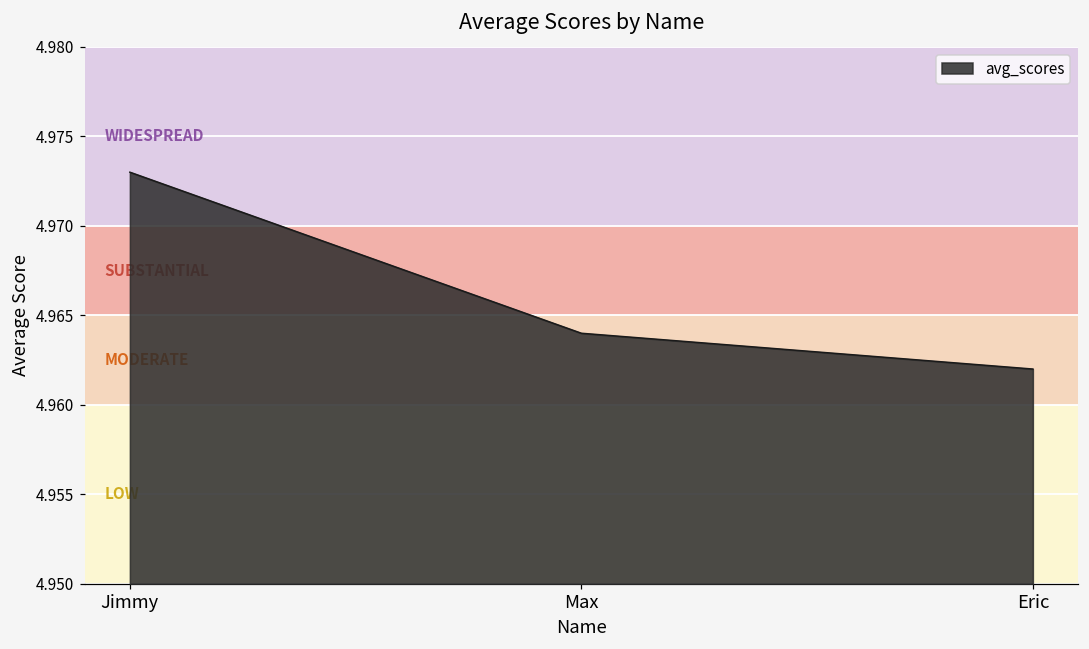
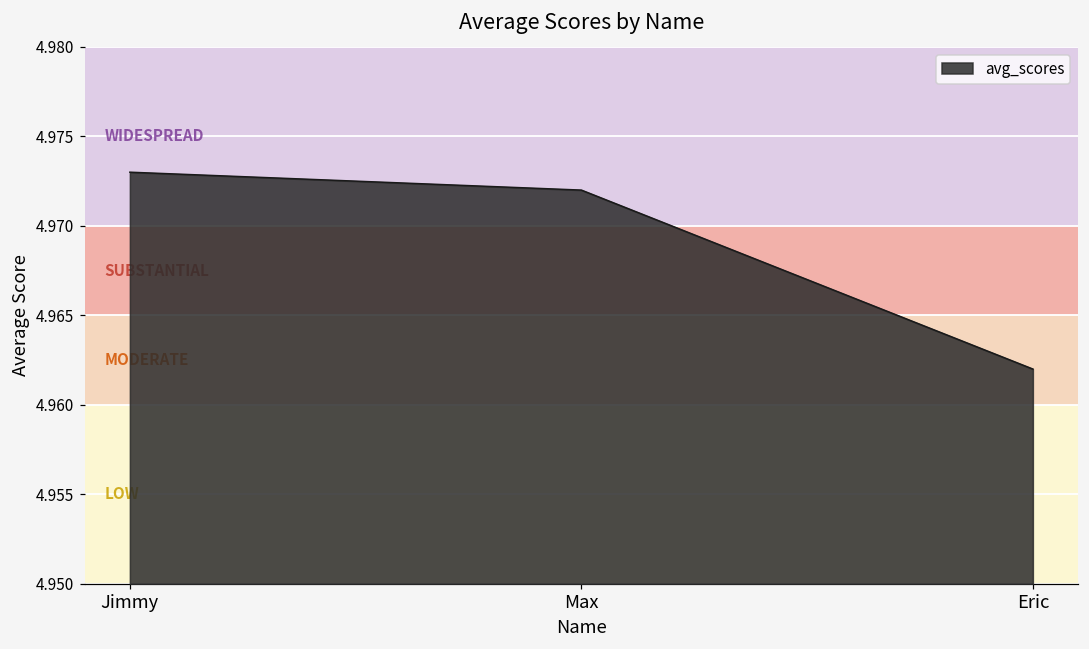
  {
    "Jimmy": 4.973,
-   "Max": 4.964,
+   "Max": 4.972,
    "Eric": 4.962
  }
